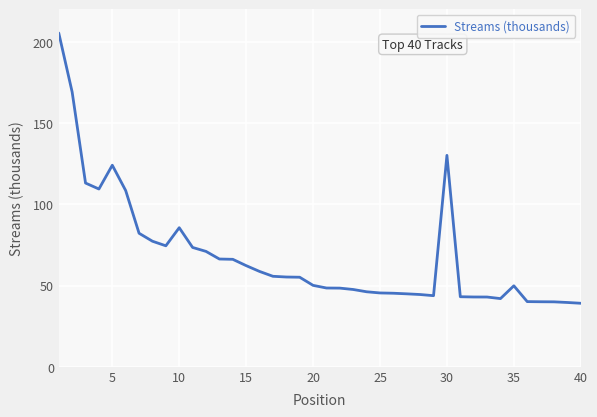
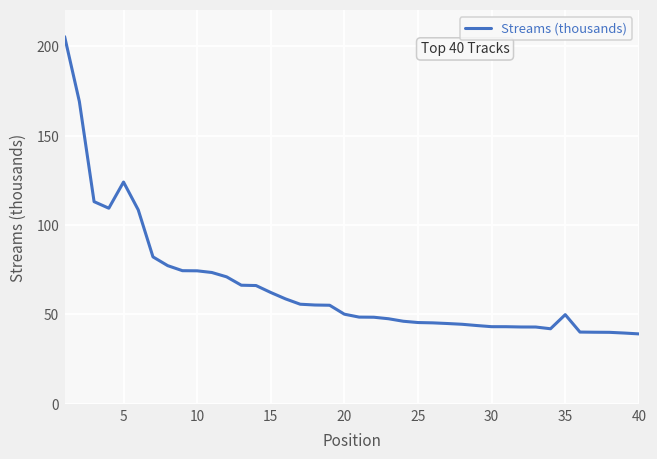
  {
    "5": 124,
-   "10": 86,
+   "10": 74,
    "15": 62,
    "20": 50,
    "25": 45,
-   "30": 130,
+   "30": 43,
    "35": 50,
    "40": 39
  }
